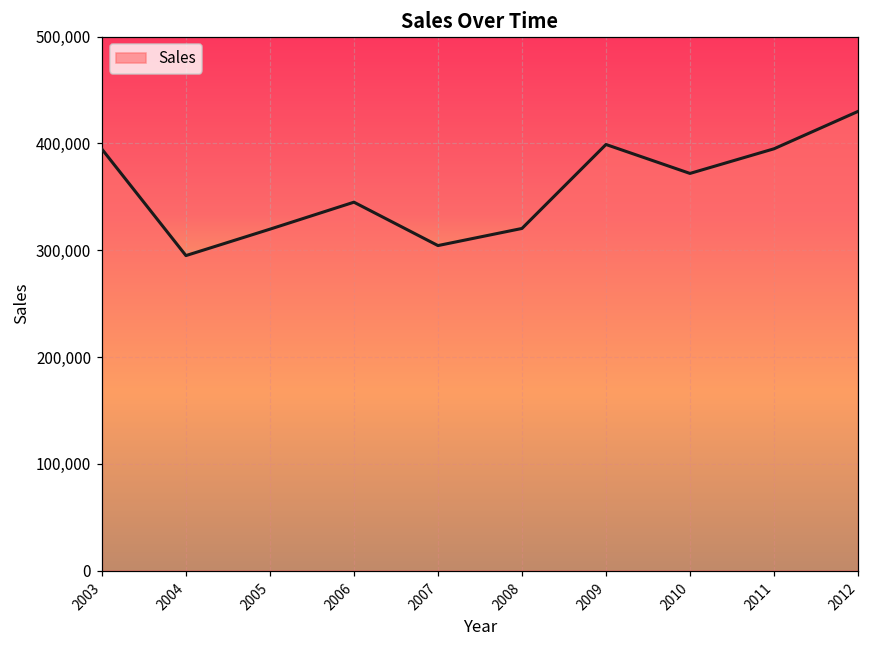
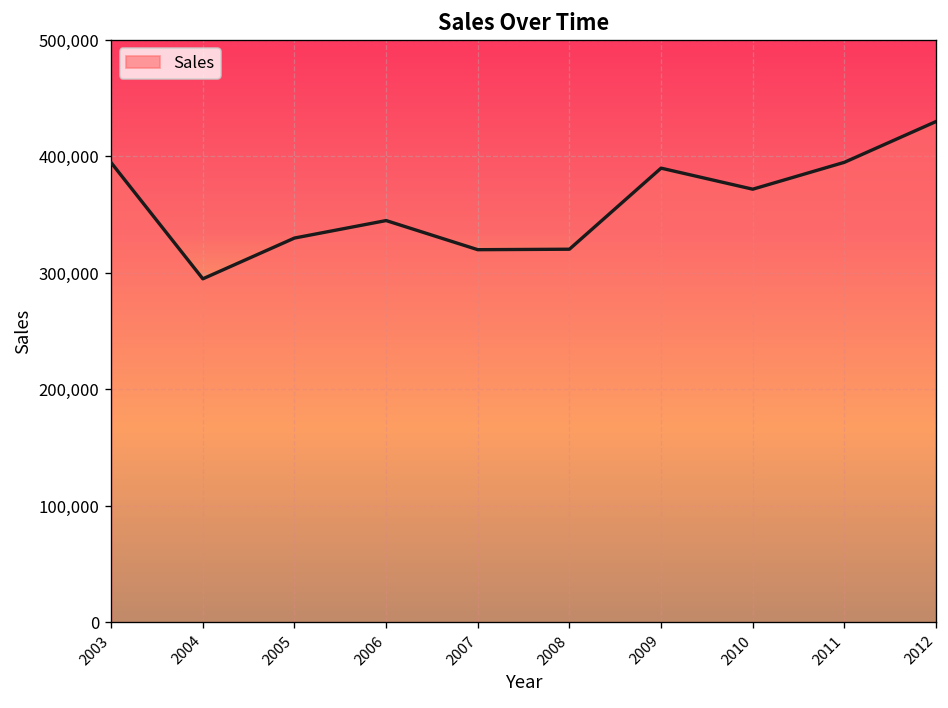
  {
    "2003": "390,000",
    "2004": "300,000",
-   "2005": "320,000",
+   "2005": "330,000",
    "2006": "350,000",
-   "2007": "300,000",
+   "2007": "320,000",
    "2008": "320,000",
-   "2009": "400,000",
+   "2009": "390,000",
    "2010": "370,000",
    "2011": "400,000",
    "2012": "430,000"
  }
